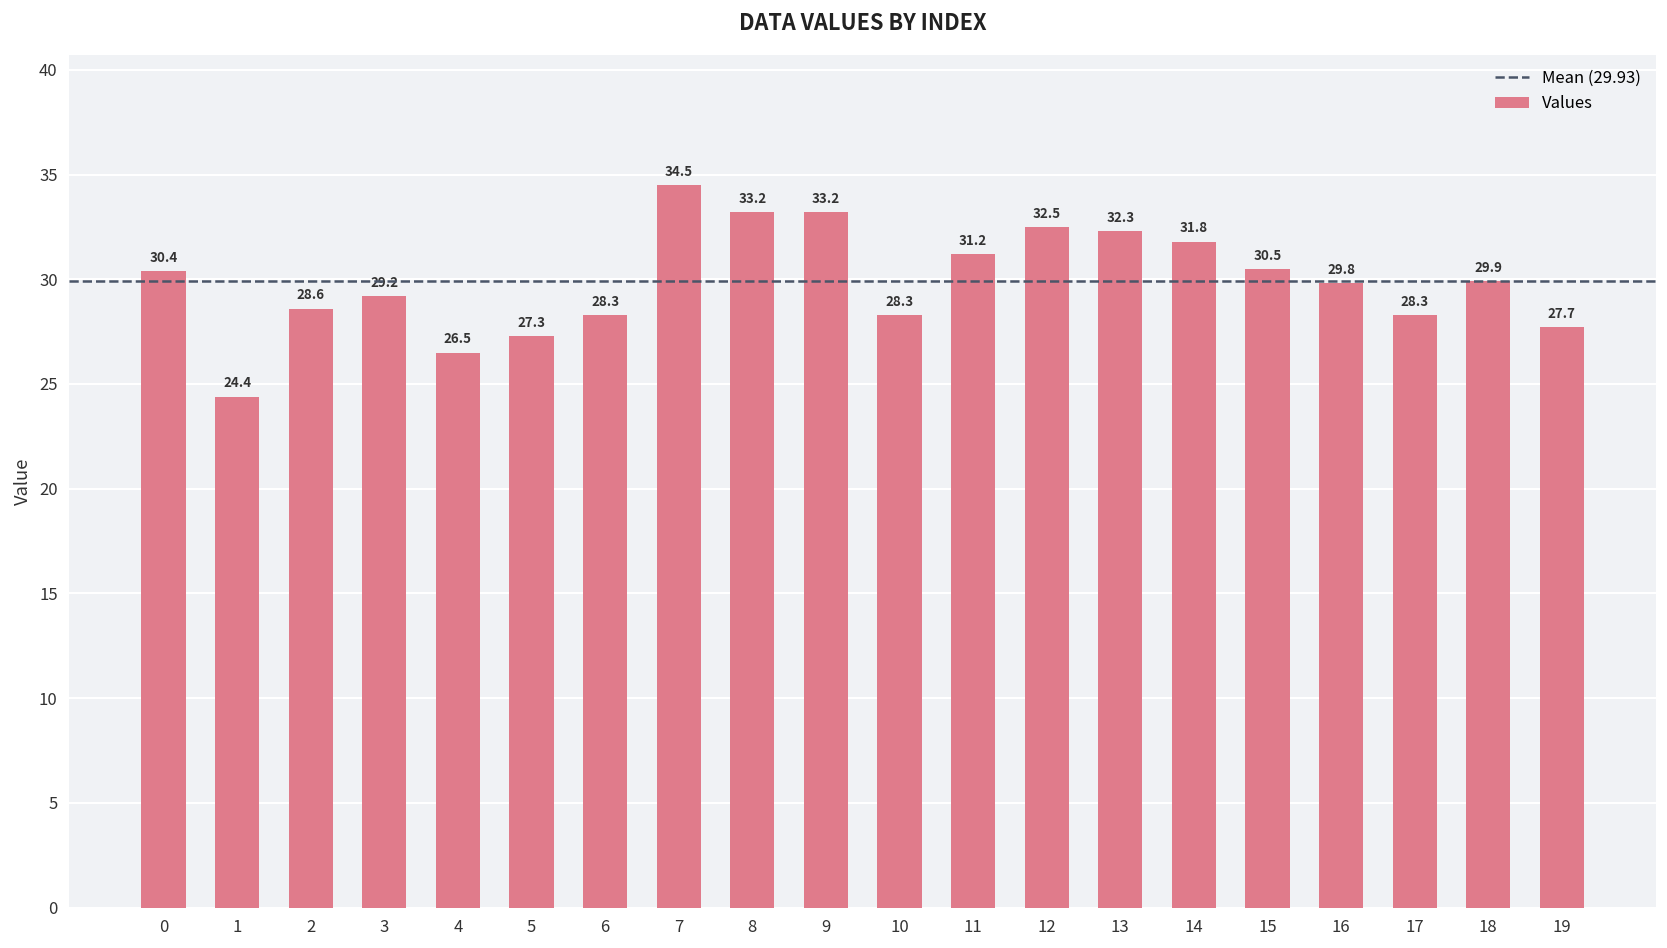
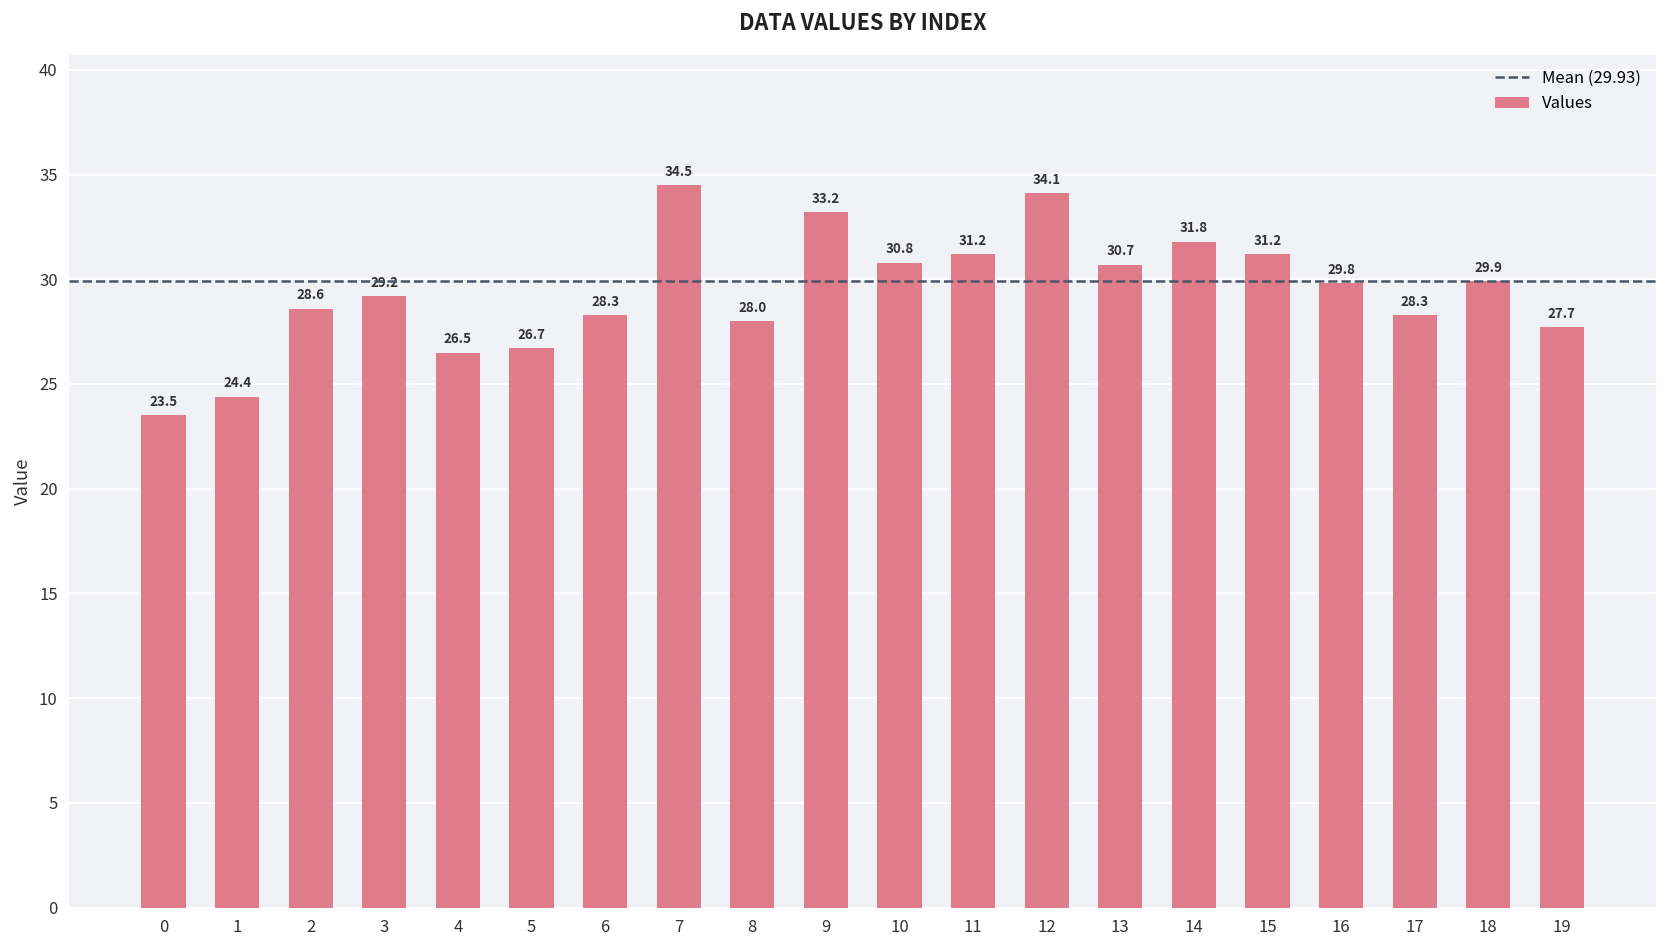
  {
-   "0": 30.4,
+   "0": 23.5,
    "1": 24.4,
    "2": 28.6,
    "3": 29.2,
    "4": 26.5,
-   "5": 27.3,
+   "5": 26.7,
    "6": 28.3,
    "7": 34.5,
-   "8": 33.2,
+   "8": 28.0,
    "9": 33.2,
-   "10": 28.3,
+   "10": 30.8,
    "11": 31.2,
-   "12": 32.5,
-   "13": 32.3,
+   "12": 34.1,
+   "13": 30.7,
    "14": 31.8,
-   "15": 30.5,
+   "15": 31.2,
    "16": 29.8,
    "17": 28.3,
    "18": 29.9,
    "19": 27.7
  }
